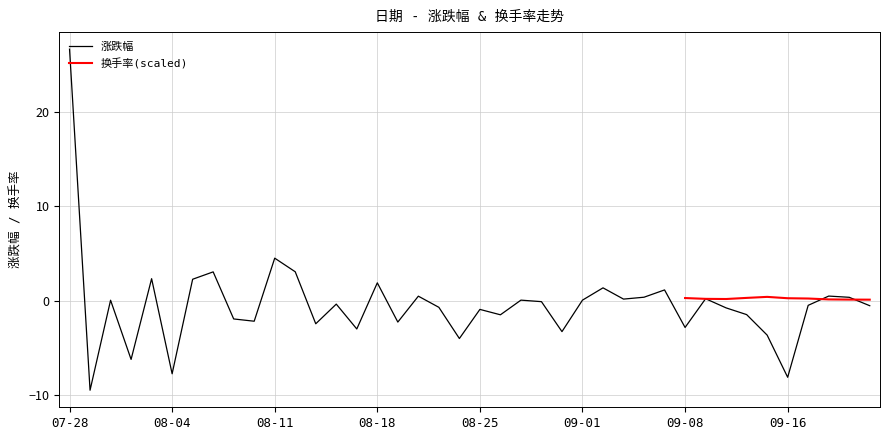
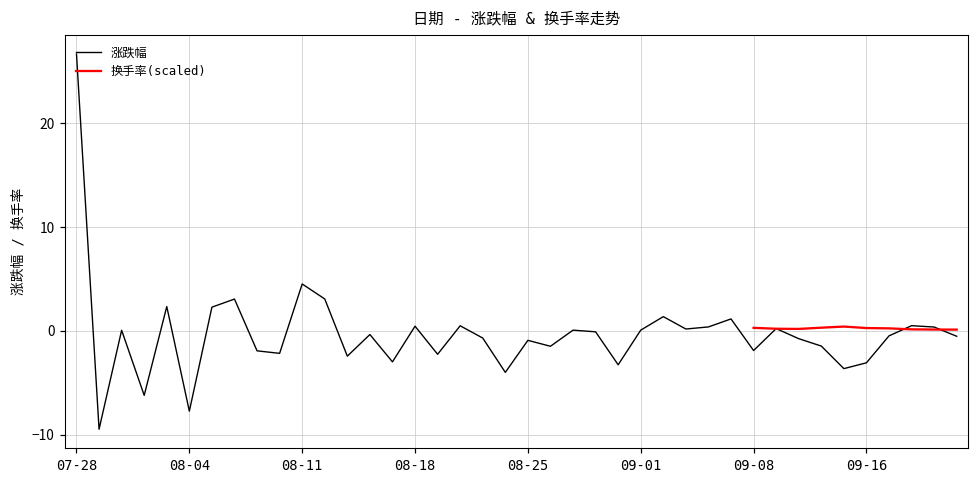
  {
    "涨跌幅": {
      "07-28": 27,
      "08-04": -8,
      "08-11": 5,
-     "08-18": 2,
+     "08-18": 0,
      "08-25": -1,
      "09-01": 0,
-     "09-08": -3,
-     "09-16": -8
+     "09-08": -2,
+     "09-16": -3
    },
    "换手率(scaled)": {
      "09-08": 0,
      "09-16": 0
    }
  }
